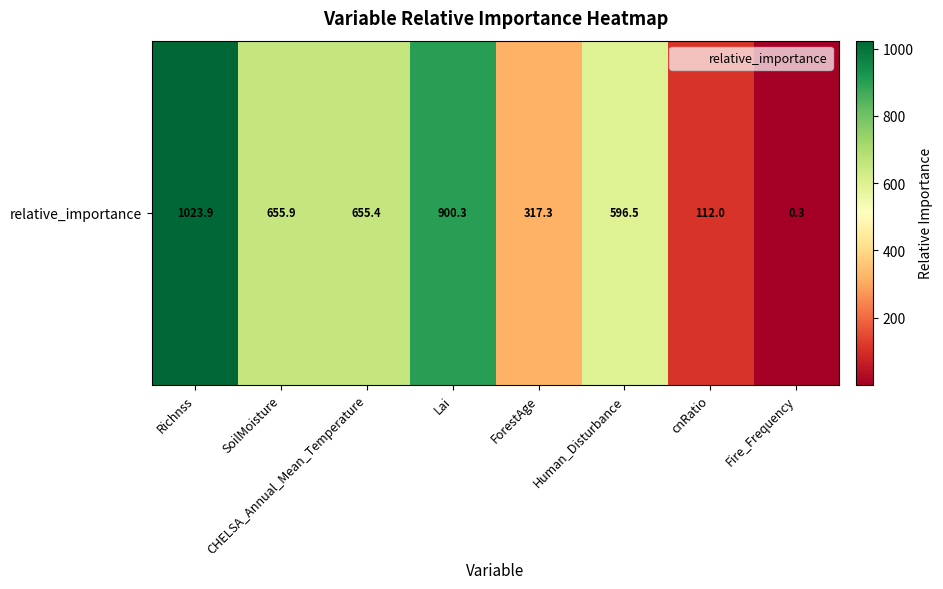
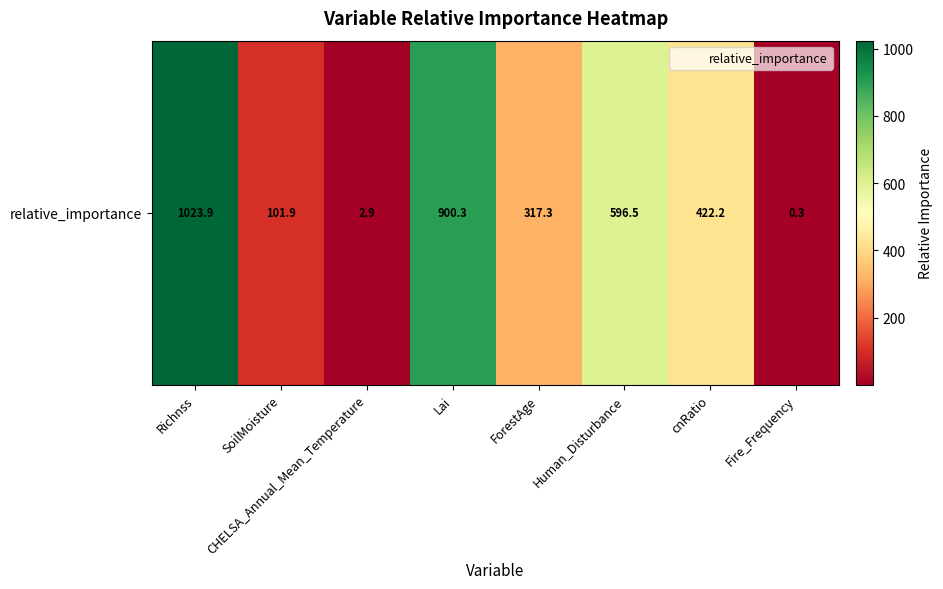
  {
    "relative_importance": {
      "Richnss": 1023.9,
-     "SoilMoisture": 655.9,
-     "CHELSA_Annual_Mean_Temperature": 655.4,
+     "SoilMoisture": 101.9,
+     "CHELSA_Annual_Mean_Temperature": 2.9,
      "Lai": 900.3,
      "ForestAge": 317.3,
      "Human_Disturbance": 596.5,
-     "cnRatio": 112.0,
+     "cnRatio": 422.2,
      "Fire_Frequency": 0.3
    }
  }
